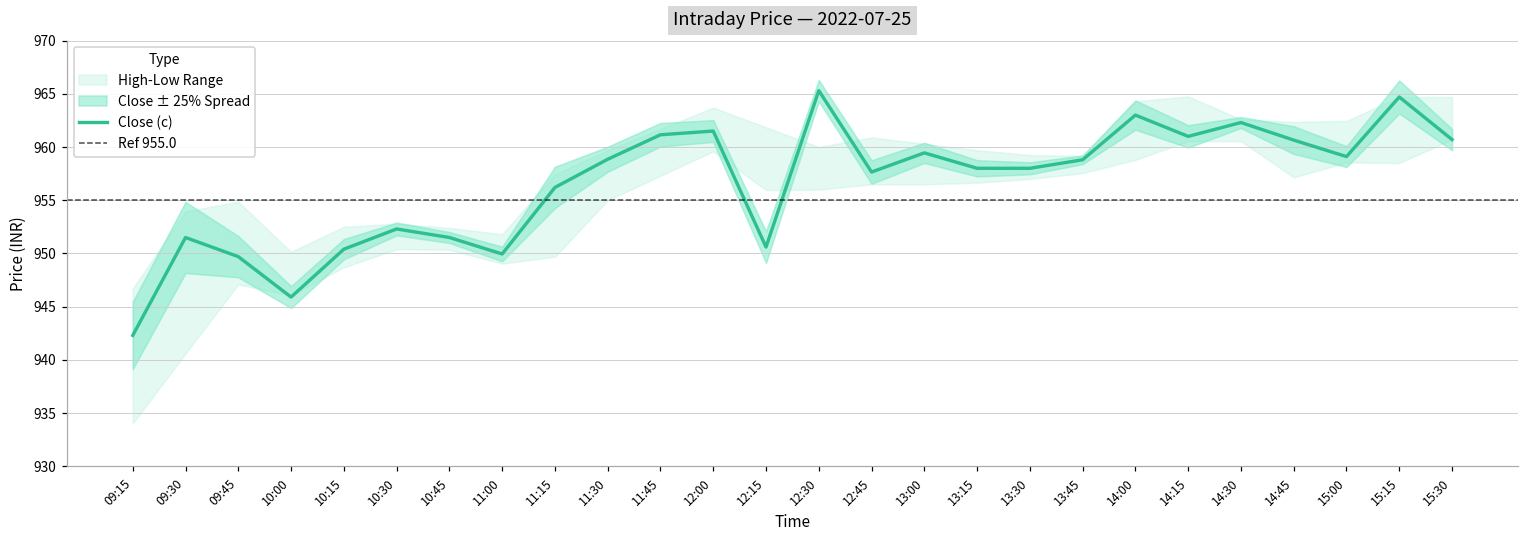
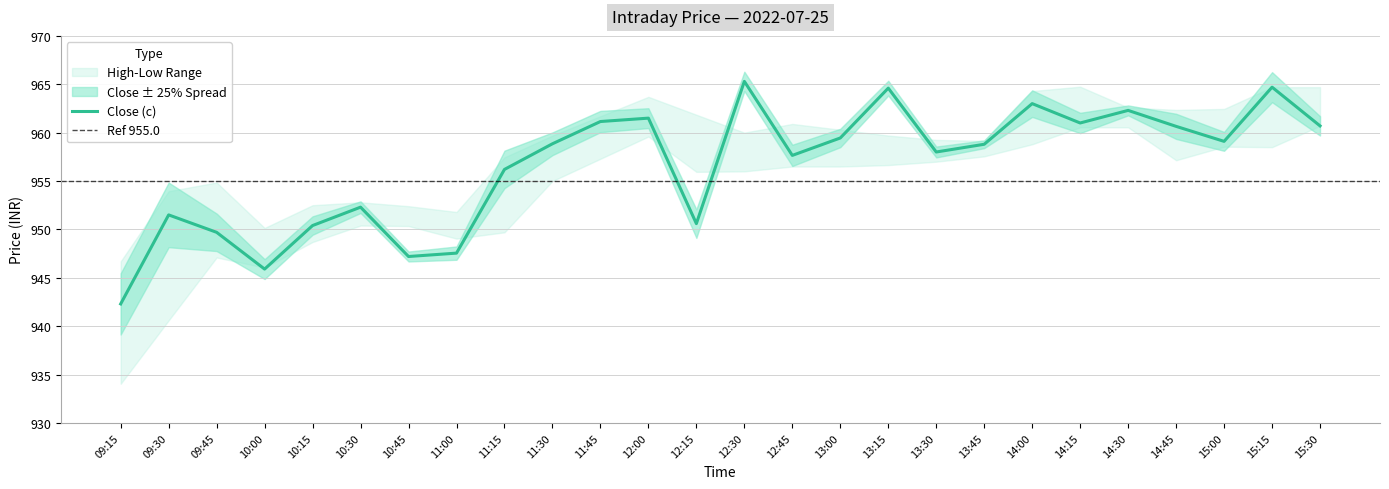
  {
    "Close (c)": {
      "09:15": 942,
      "09:30": 952,
      "09:45": 950,
      "10:00": 946,
      "10:15": 950,
      "10:30": 952,
-     "10:45": 952,
-     "11:00": 950,
+     "10:45": 947,
+     "11:00": 948,
      "11:15": 956,
      "11:30": 959,
      "11:45": 961,
      "12:00": 962,
      "12:15": 951,
      "12:30": 965,
      "12:45": 958,
      "13:00": 959,
-     "13:15": 958,
+     "13:15": 965,
      "13:30": 958,
      "13:45": 959,
      "14:00": 963,
      "14:15": 961,
      "14:30": 962,
      "14:45": 961,
      "15:00": 959,
      "15:30": 961
    }
  }
